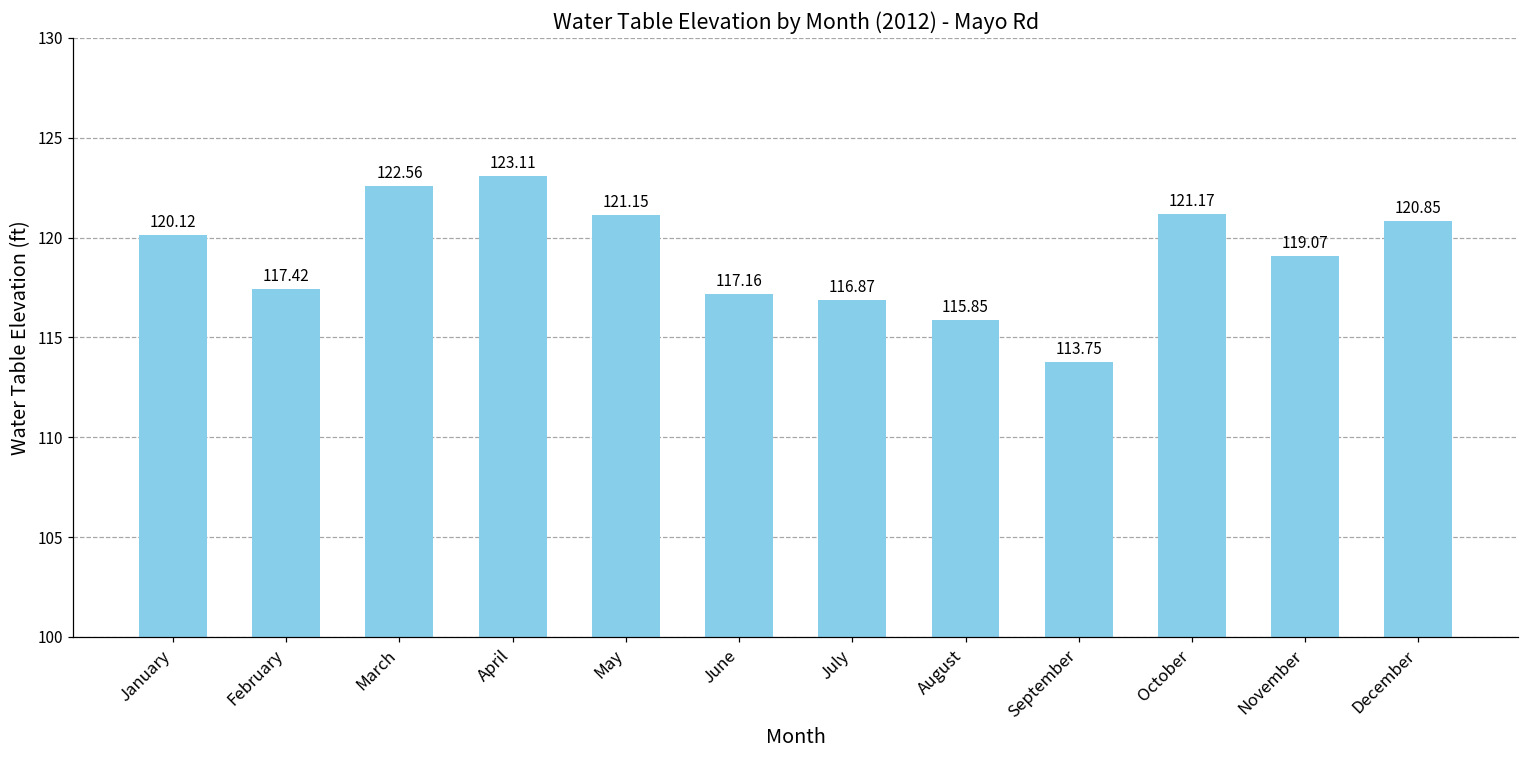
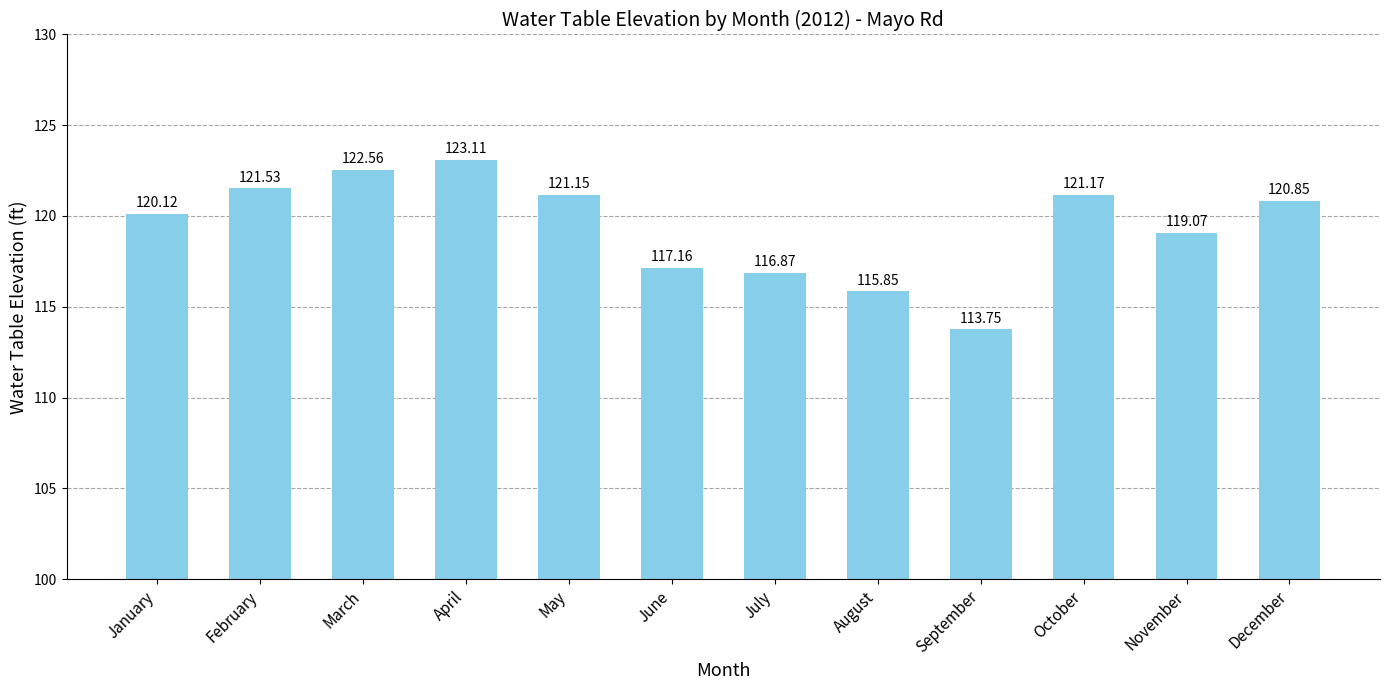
  {
    "January": 120.12,
-   "February": 117.42,
+   "February": 121.53,
    "March": 122.56,
    "April": 123.11,
    "May": 121.15,
    "June": 117.16,
    "July": 116.87,
    "August": 115.85,
    "September": 113.75,
    "October": 121.17,
    "November": 119.07,
    "December": 120.85
  }
